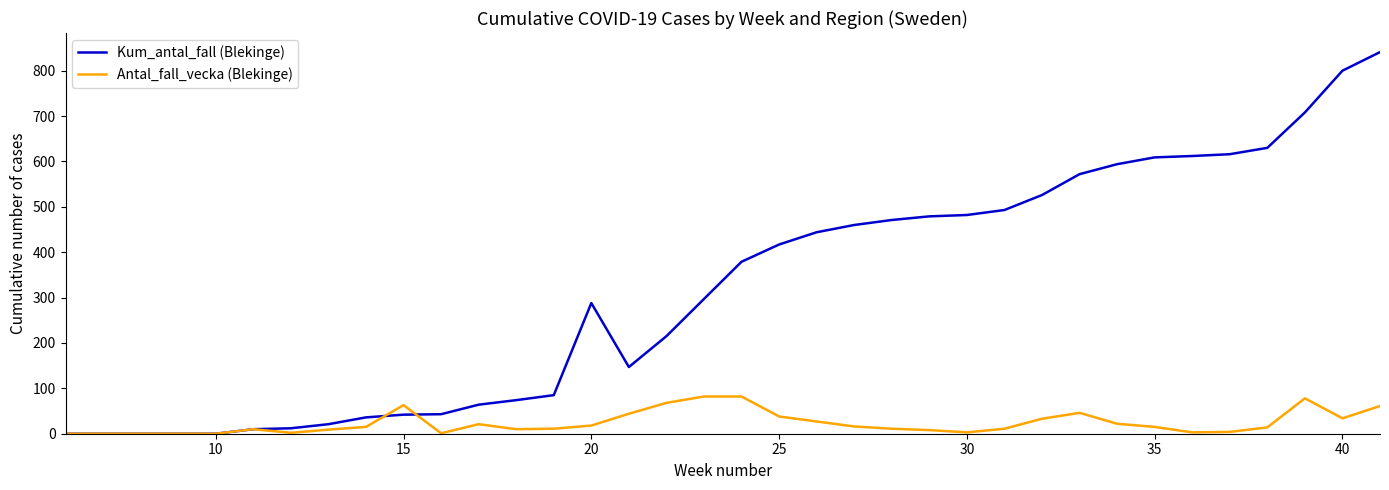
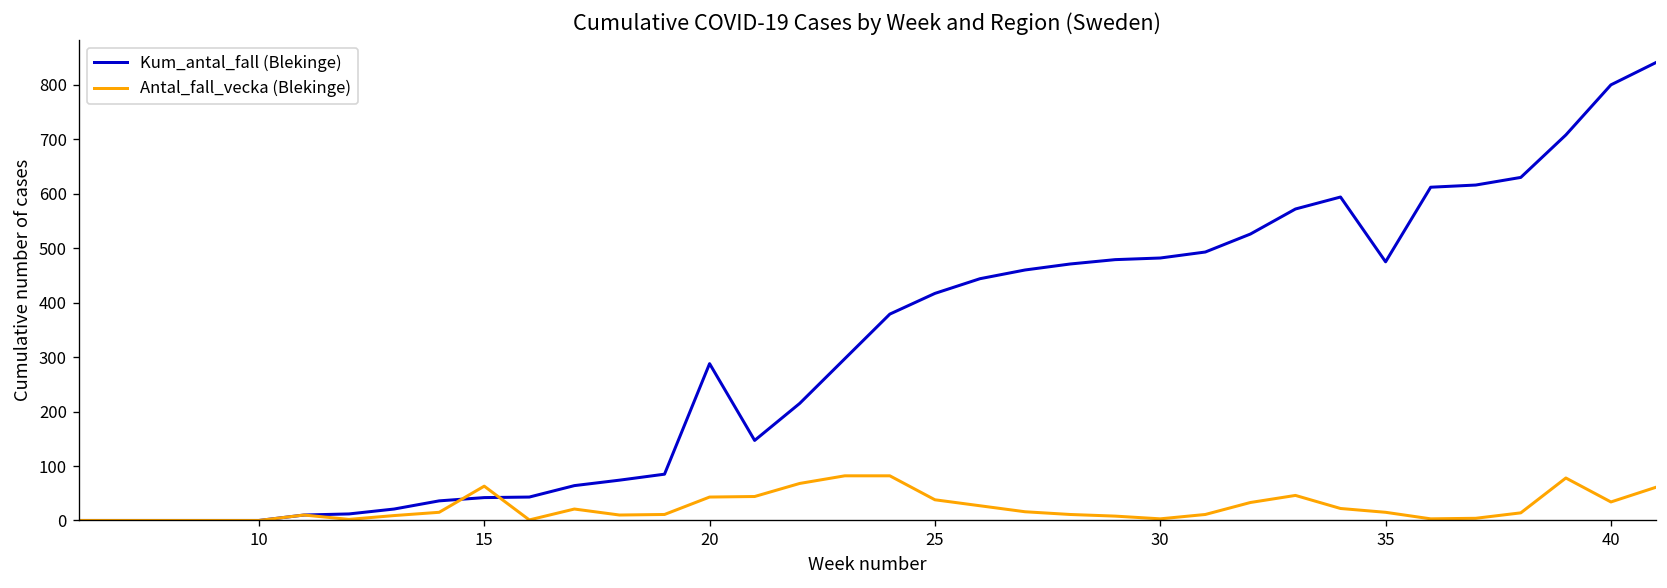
  {
    "Kum_antal_fall (Blekinge)": {
      "15": 40,
      "20": 290,
      "25": 420,
      "30": 480,
-     "35": 610,
+     "35": 480,
      "40": 800
    },
    "Antal_fall_vecka (Blekinge)": {
      "15": 60,
-     "20": 20,
+     "20": 40,
      "25": 40,
      "30": 0,
      "35": 20,
      "40": 30
    }
  }
